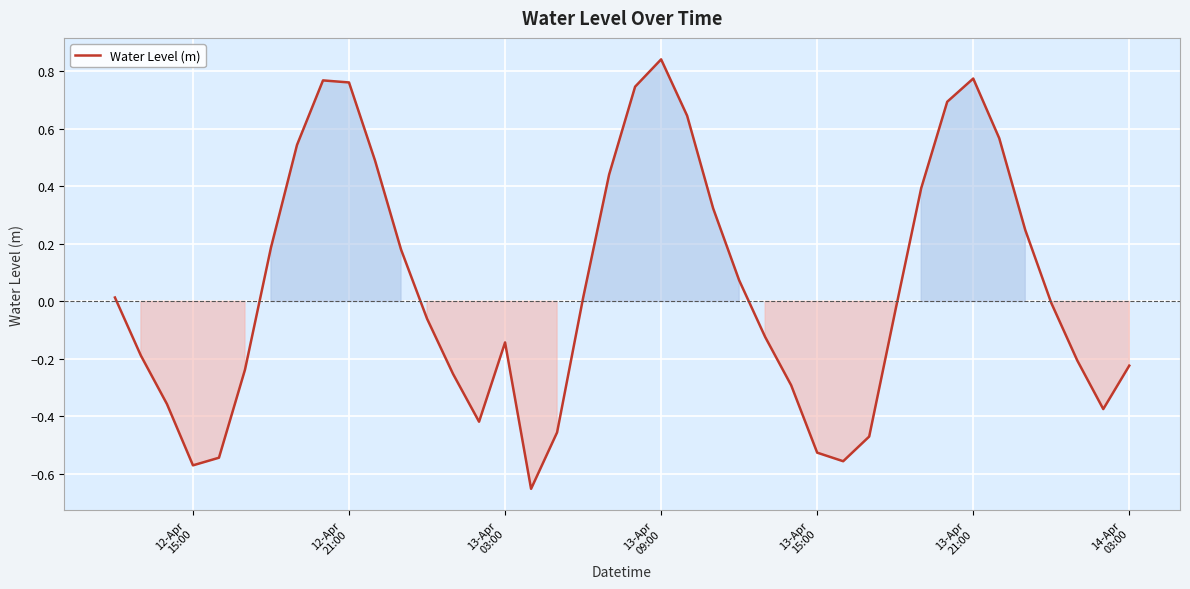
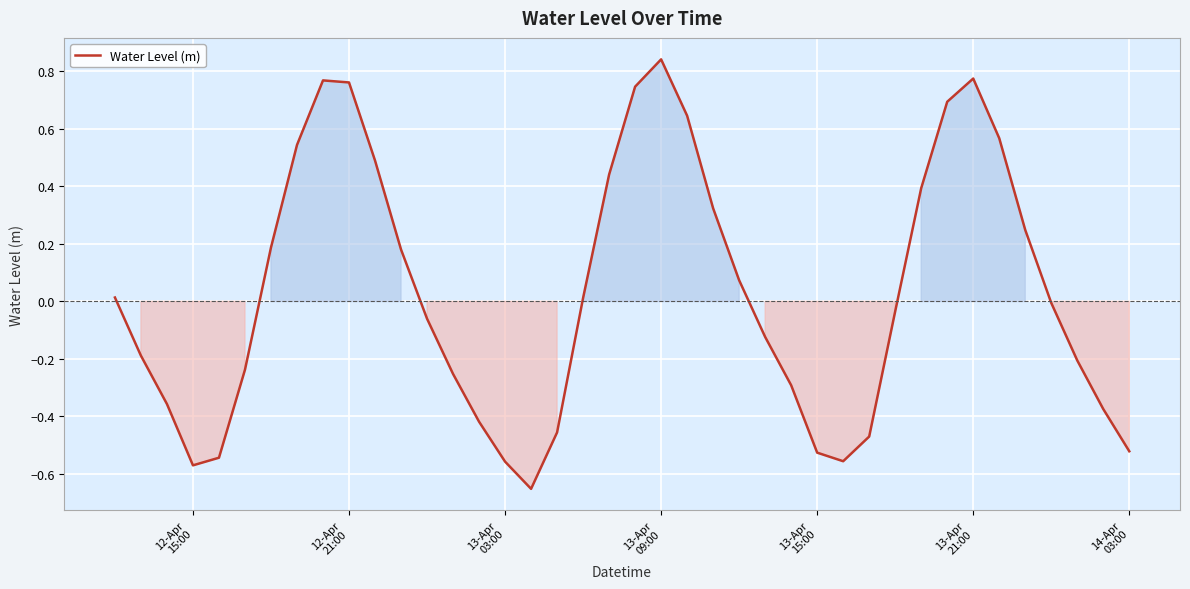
  {
    "12-Apr 15:00": -0.57,
    "12-Apr 21:00": 0.76,
-   "13-Apr 03:00": -0.14,
+   "13-Apr 03:00": -0.56,
    "13-Apr 09:00": 0.84,
    "13-Apr 15:00": -0.53,
    "13-Apr 21:00": 0.78,
-   "14-Apr 03:00": -0.22
+   "14-Apr 03:00": -0.52
  }
